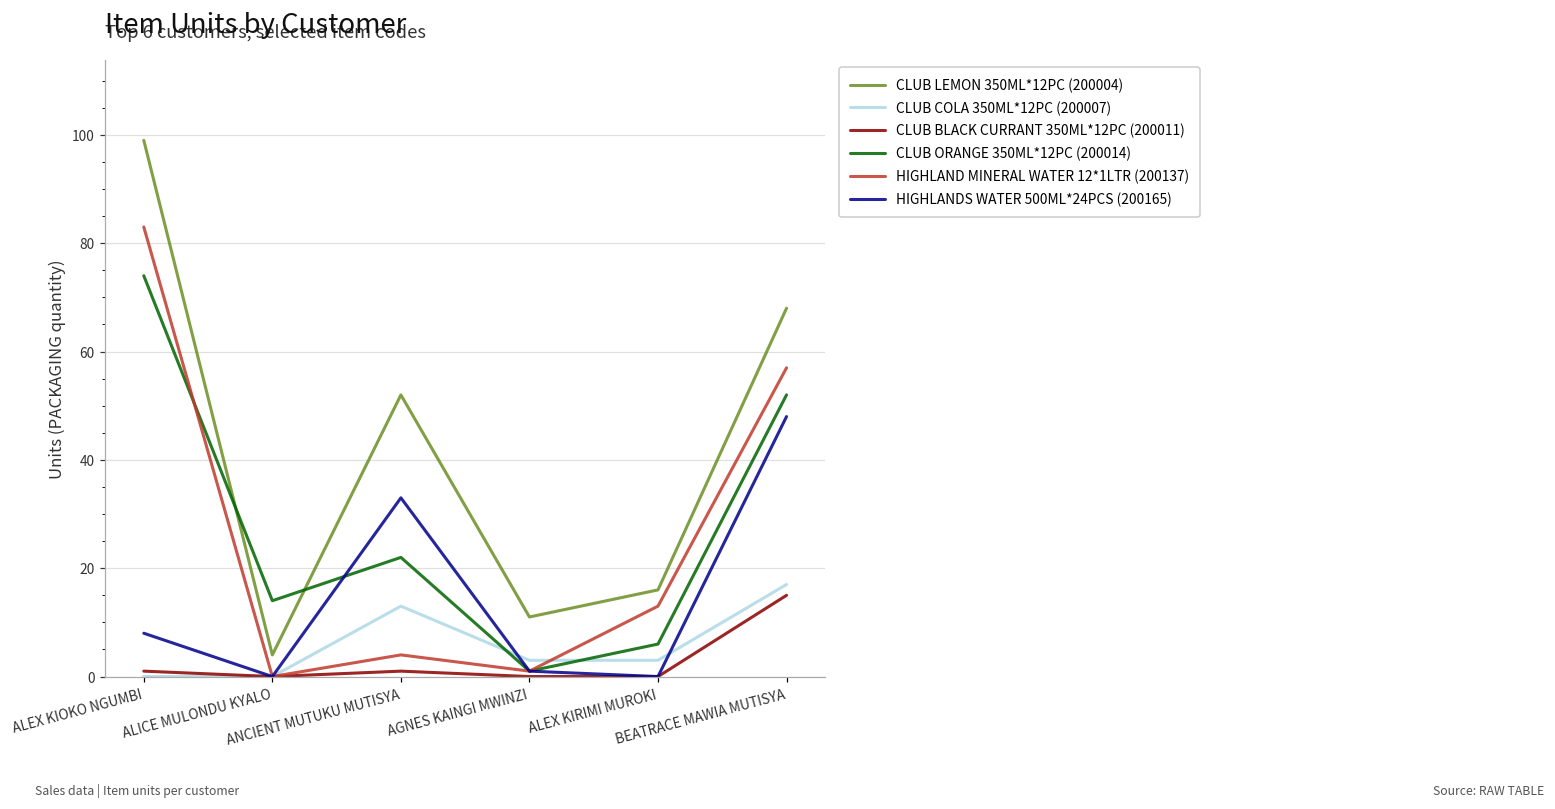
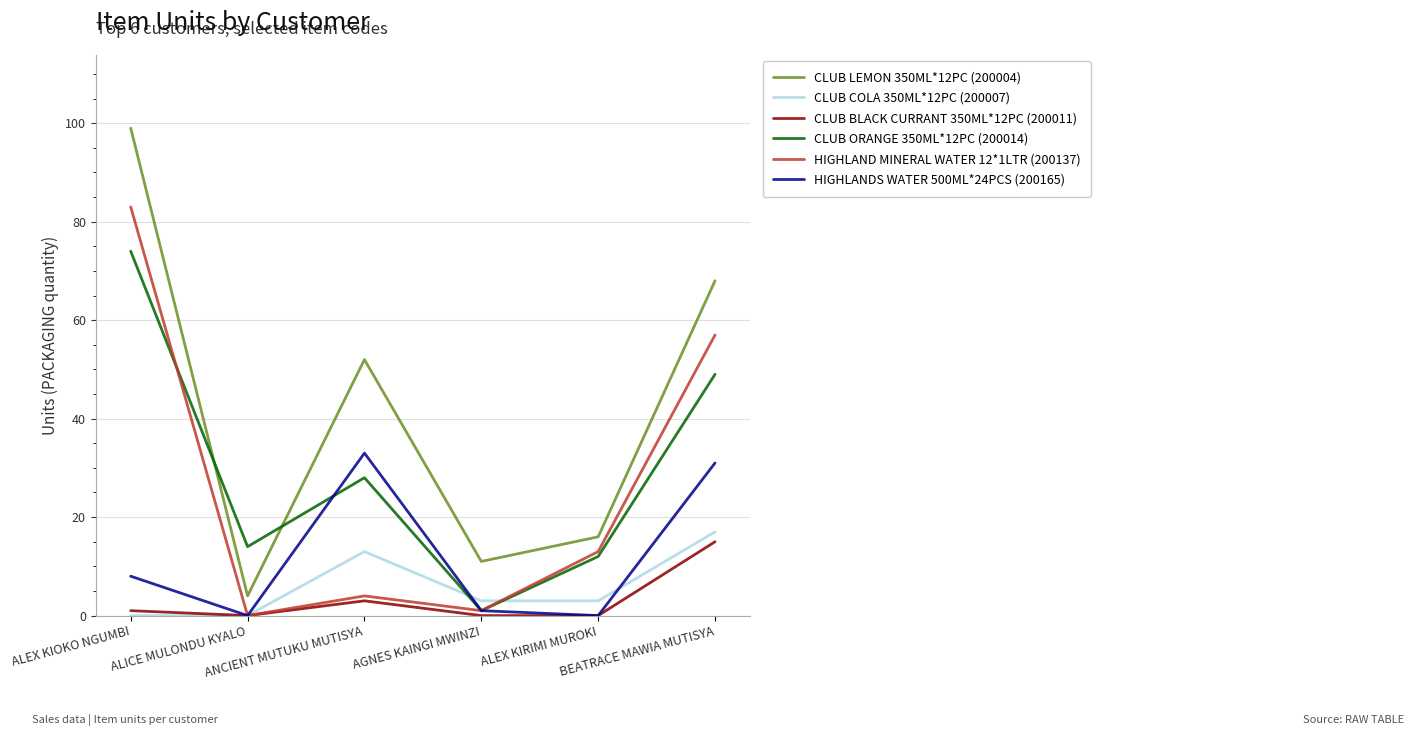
  {
    "CLUB LEMON 350ML*12PC (200004)": {
      "ALEX KIOKO NGUMBI": 99,
      "ALICE MULONDU KYALO": 4,
      "ANCIENT MUTUKU MUTISYA": 52,
      "AGNES KAINGI MWINZI": 11,
      "ALEX KIRIMI MUROKI": 16,
      "BEATRACE MAWIA MUTISYA": 68
    },
    "CLUB COLA 350ML*12PC (200007)": {
      "ALEX KIOKO NGUMBI": 0,
      "ANCIENT MUTUKU MUTISYA": 13,
      "AGNES KAINGI MWINZI": 3,
      "ALEX KIRIMI MUROKI": 3,
      "BEATRACE MAWIA MUTISYA": 17
    },
    "CLUB BLACK CURRANT 350ML*12PC (200011)": {
      "ALEX KIOKO NGUMBI": 1,
-     "ANCIENT MUTUKU MUTISYA": 1,
+     "ANCIENT MUTUKU MUTISYA": 3,
      "AGNES KAINGI MWINZI": 0,
      "BEATRACE MAWIA MUTISYA": 15
    },
    "CLUB ORANGE 350ML*12PC (200014)": {
      "ALEX KIOKO NGUMBI": 74,
      "ALICE MULONDU KYALO": 14,
-     "ANCIENT MUTUKU MUTISYA": 22,
-     "ALEX KIRIMI MUROKI": 6,
-     "BEATRACE MAWIA MUTISYA": 52
+     "ANCIENT MUTUKU MUTISYA": 28,
+     "ALEX KIRIMI MUROKI": 12,
+     "BEATRACE MAWIA MUTISYA": 49
    },
    "HIGHLAND MINERAL WATER 12*1LTR (200137)": {
      "ALEX KIOKO NGUMBI": 83,
      "ANCIENT MUTUKU MUTISYA": 4,
      "ALEX KIRIMI MUROKI": 13,
      "BEATRACE MAWIA MUTISYA": 57
    },
    "HIGHLANDS WATER 500ML*24PCS (200165)": {
      "ALEX KIOKO NGUMBI": 8,
      "ANCIENT MUTUKU MUTISYA": 33,
-     "BEATRACE MAWIA MUTISYA": 48
+     "BEATRACE MAWIA MUTISYA": 31
    }
  }
